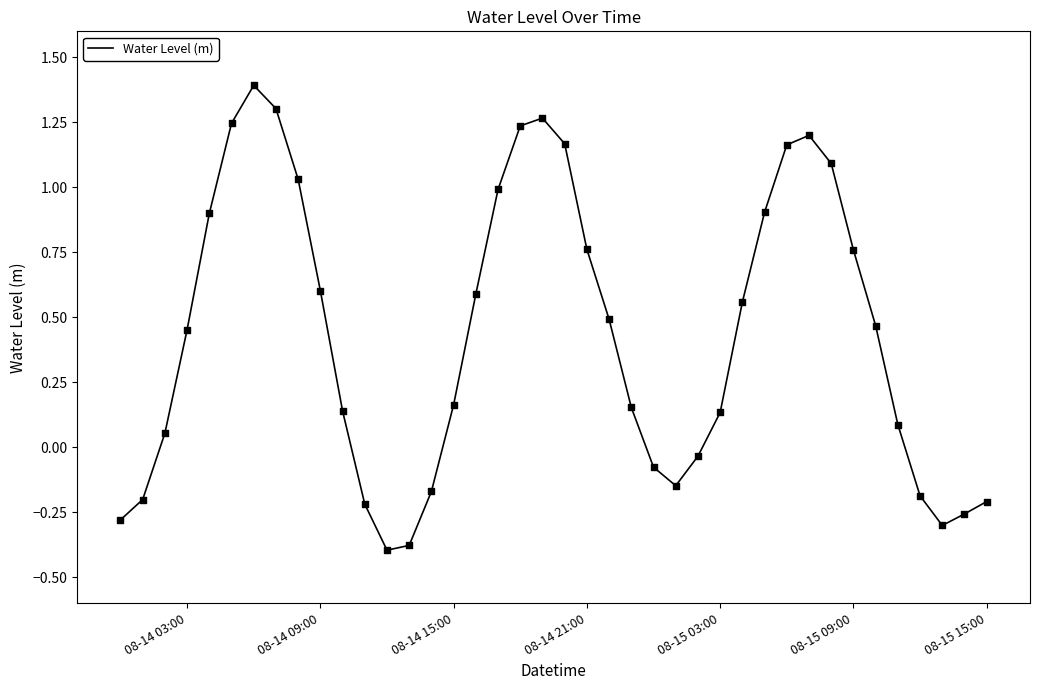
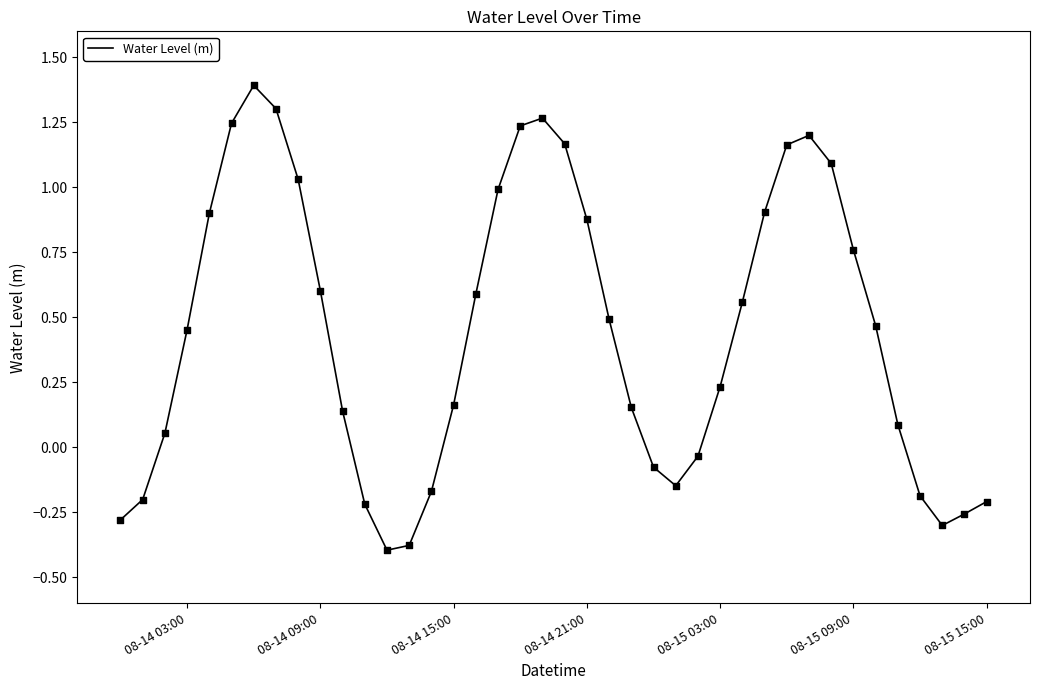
  {
    "08-14 03:00": 0.45,
    "08-14 09:00": 0.60,
    "08-14 15:00": 0.16,
-   "08-14 21:00": 0.76,
-   "08-15 03:00": 0.13,
+   "08-14 21:00": 0.88,
+   "08-15 03:00": 0.23,
    "08-15 09:00": 0.76,
    "08-15 15:00": -0.21
  }
